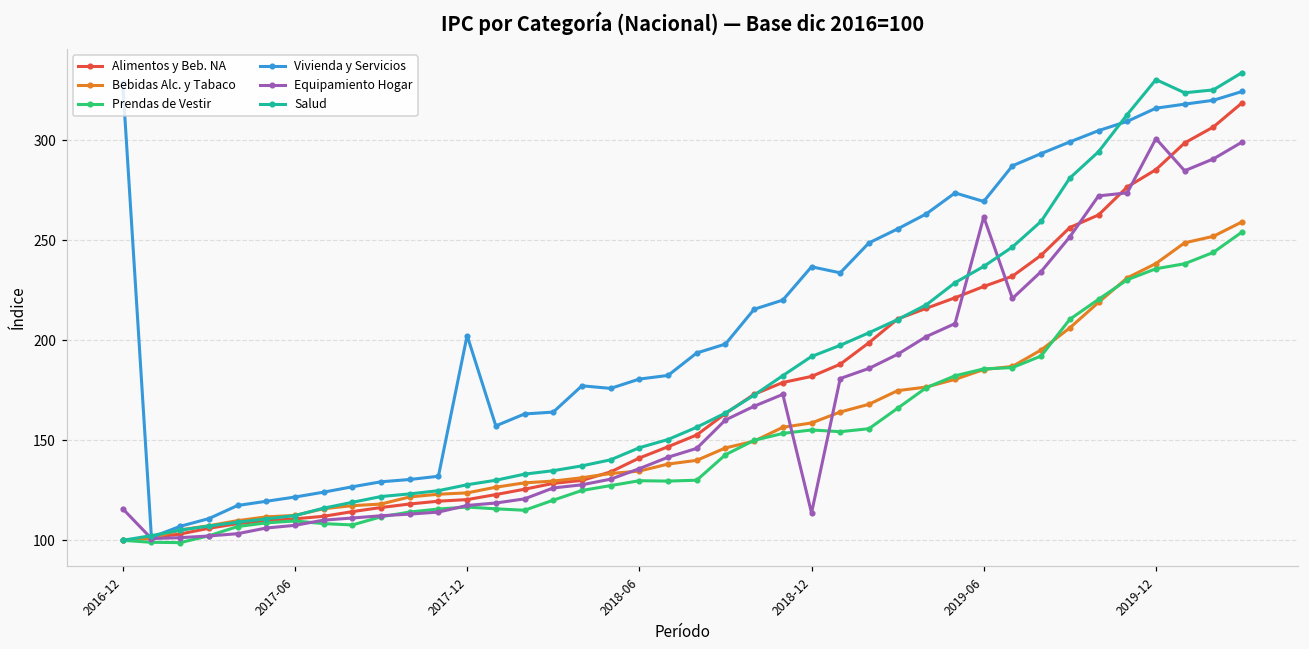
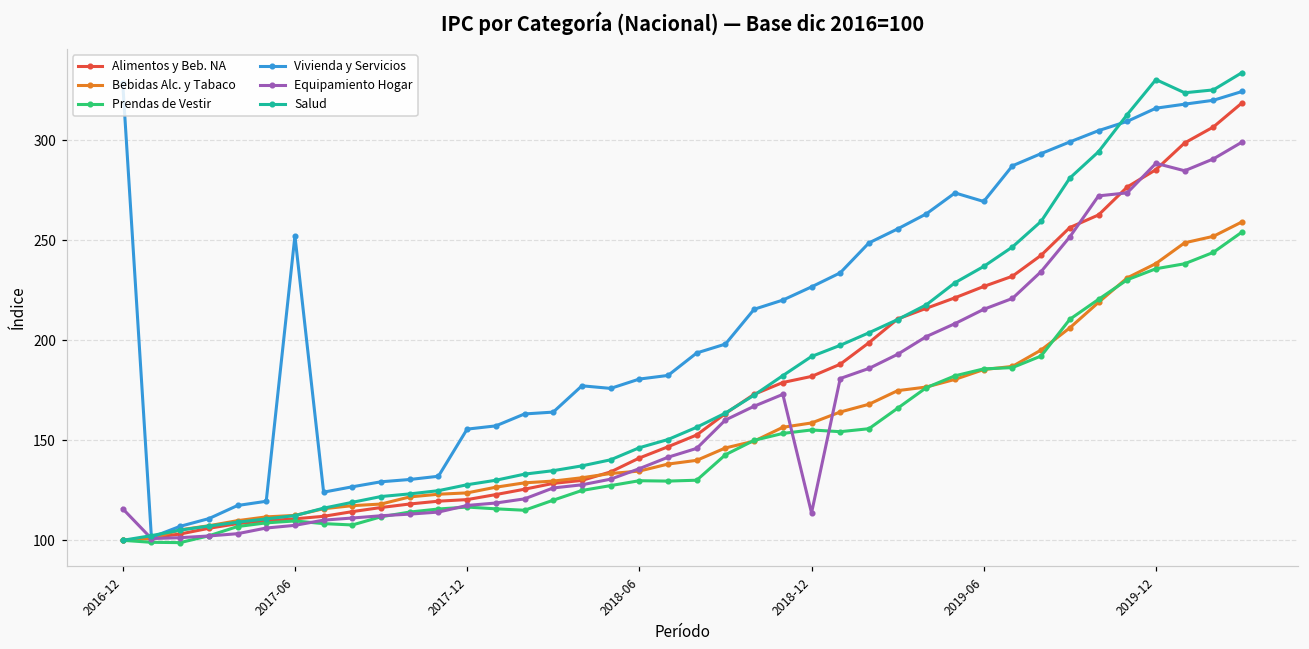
  {
    "Vivienda y Servicios": {
-     "2017-06": 122,
-     "2017-12": 202,
+     "2017-06": 252,
+     "2017-12": 156,
      "2018-06": 181,
-     "2018-12": 237,
+     "2018-12": 227,
      "2019-06": 269,
      "2019-12": 316
    },
    "Equipamiento Hogar": {
      "2016-12": 116,
      "2017-06": 107,
      "2018-12": 114,
-     "2019-06": 262,
-     "2019-12": 301
+     "2019-06": 215,
+     "2019-12": 288
    }
  }
